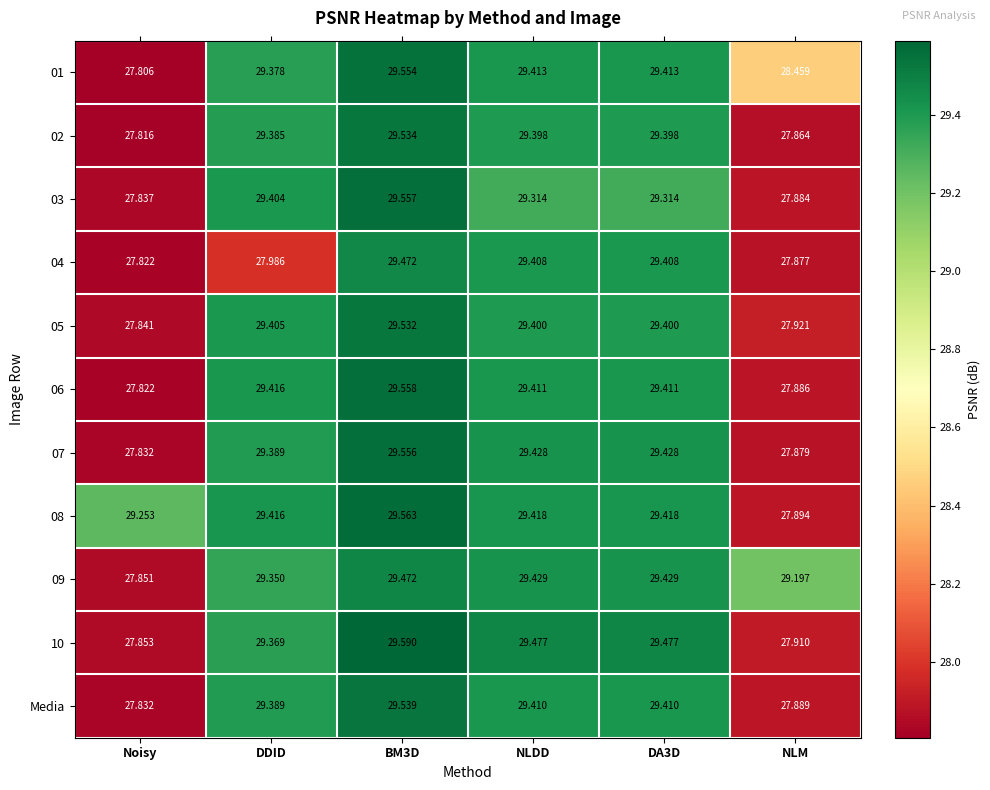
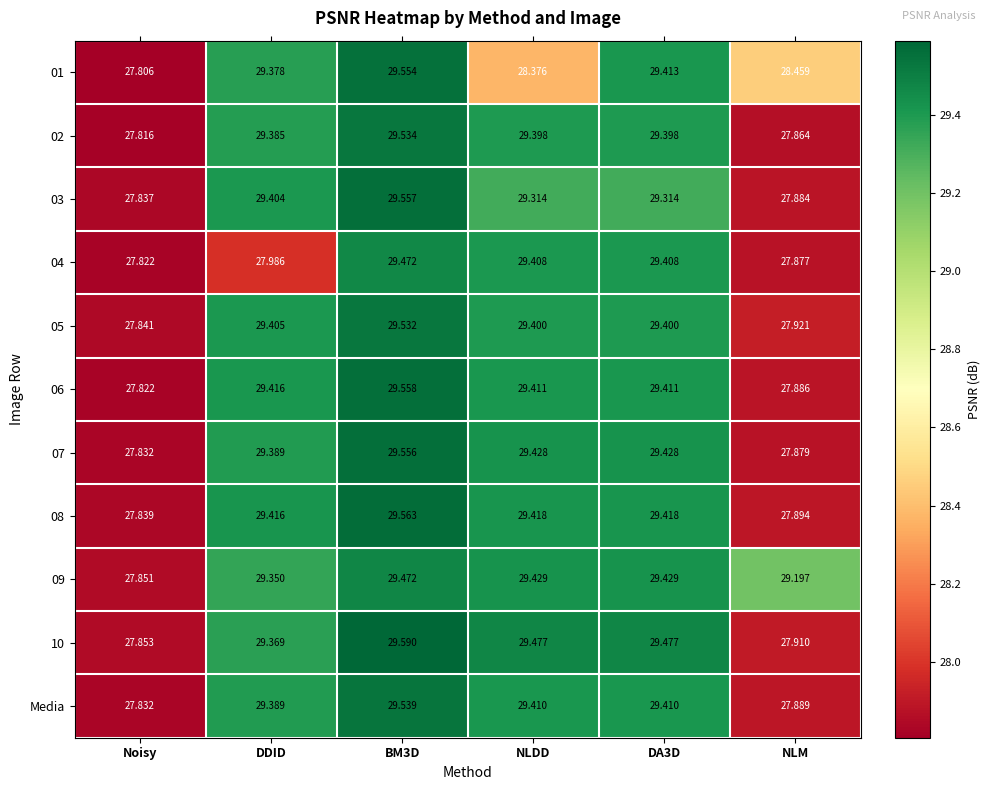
  {
    "01": {
      "Noisy": 27.806,
      "DDID": 29.378,
      "BM3D": 29.554,
-     "NLDD": 29.413,
+     "NLDD": 28.376,
      "DA3D": 29.413,
      "NLM": 28.459
    },
    "02": {
      "Noisy": 27.816,
      "DDID": 29.385,
      "BM3D": 29.534,
      "NLDD": 29.398,
      "DA3D": 29.398,
      "NLM": 27.864
    },
    "03": {
      "Noisy": 27.837,
      "DDID": 29.404,
      "BM3D": 29.557,
      "NLDD": 29.314,
      "DA3D": 29.314,
      "NLM": 27.884
    },
    "04": {
      "Noisy": 27.822,
      "DDID": 27.986,
      "BM3D": 29.472,
      "NLDD": 29.408,
      "DA3D": 29.408,
      "NLM": 27.877
    },
    "05": {
      "Noisy": 27.841,
      "DDID": 29.405,
      "BM3D": 29.532,
      "NLDD": 29.400,
      "DA3D": 29.400,
      "NLM": 27.921
    },
    "06": {
      "Noisy": 27.822,
      "DDID": 29.416,
      "BM3D": 29.558,
      "NLDD": 29.411,
      "DA3D": 29.411,
      "NLM": 27.886
    },
    "07": {
      "Noisy": 27.832,
      "DDID": 29.389,
      "BM3D": 29.556,
      "NLDD": 29.428,
      "DA3D": 29.428,
      "NLM": 27.879
    },
    "08": {
-     "Noisy": 29.253,
+     "Noisy": 27.839,
      "DDID": 29.416,
      "BM3D": 29.563,
      "NLDD": 29.418,
      "DA3D": 29.418,
      "NLM": 27.894
    },
    "09": {
      "Noisy": 27.851,
      "DDID": 29.350,
      "BM3D": 29.472,
      "NLDD": 29.429,
      "DA3D": 29.429,
      "NLM": 29.197
    },
    "10": {
      "Noisy": 27.853,
      "DDID": 29.369,
      "BM3D": 29.590,
      "NLDD": 29.477,
      "DA3D": 29.477,
      "NLM": 27.910
    },
    "Media": {
      "Noisy": 27.832,
      "DDID": 29.389,
      "BM3D": 29.539,
      "NLDD": 29.410,
      "DA3D": 29.410,
      "NLM": 27.889
    }
  }
